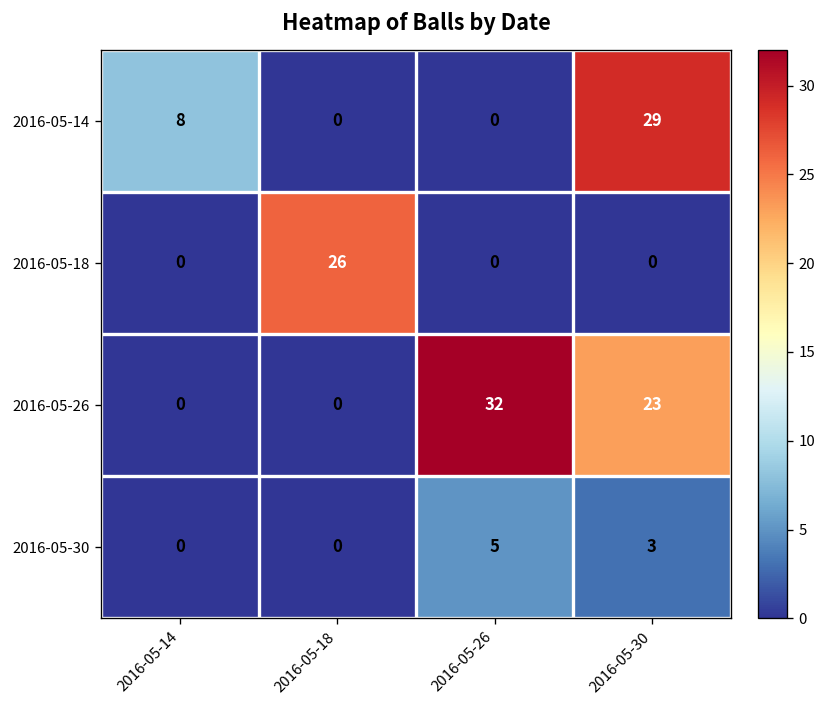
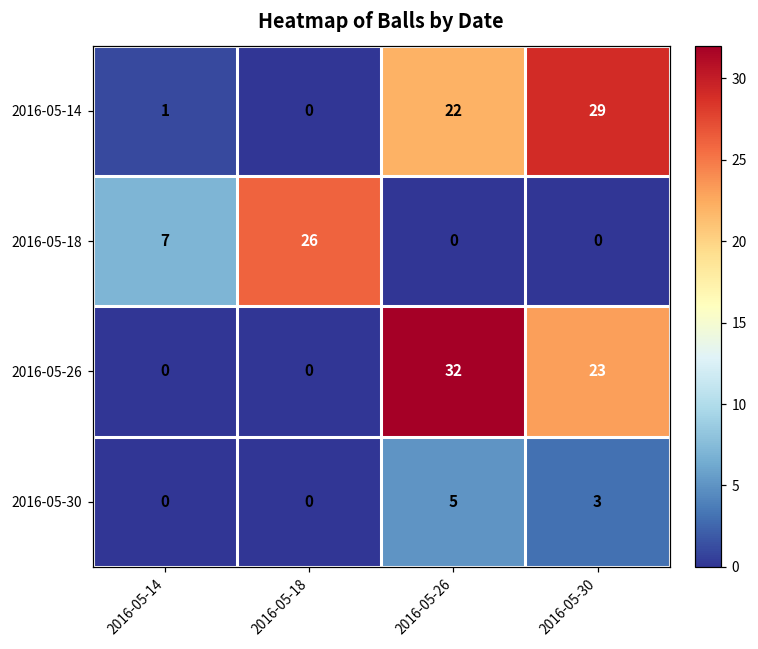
  {
    "2016-05-14": {
-     "2016-05-14": 8,
+     "2016-05-14": 1,
      "2016-05-18": 0,
-     "2016-05-26": 0,
+     "2016-05-26": 22,
      "2016-05-30": 29
    },
    "2016-05-18": {
-     "2016-05-14": 0,
+     "2016-05-14": 7,
      "2016-05-18": 26,
      "2016-05-26": 0,
      "2016-05-30": 0
    },
    "2016-05-26": {
      "2016-05-14": 0,
      "2016-05-18": 0,
      "2016-05-26": 32,
      "2016-05-30": 23
    },
    "2016-05-30": {
      "2016-05-14": 0,
      "2016-05-18": 0,
      "2016-05-26": 5,
      "2016-05-30": 3
    }
  }
